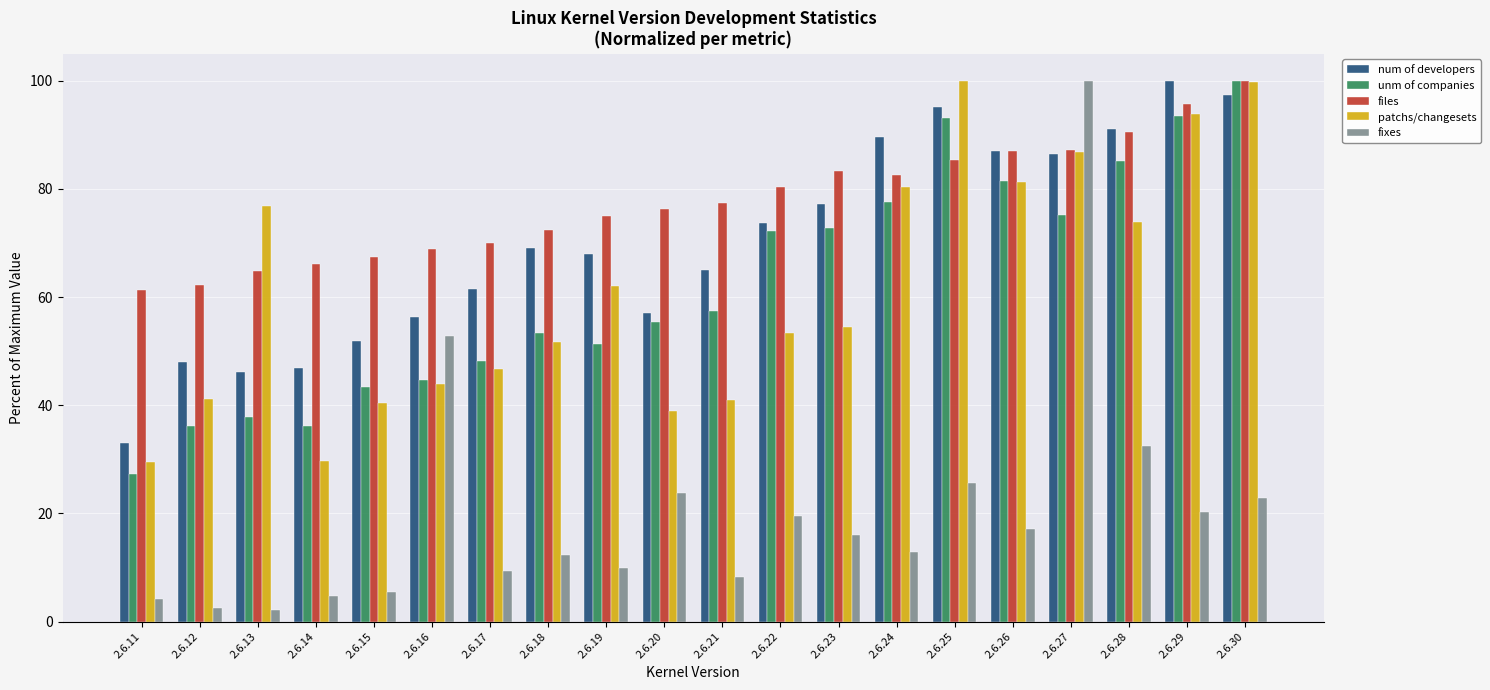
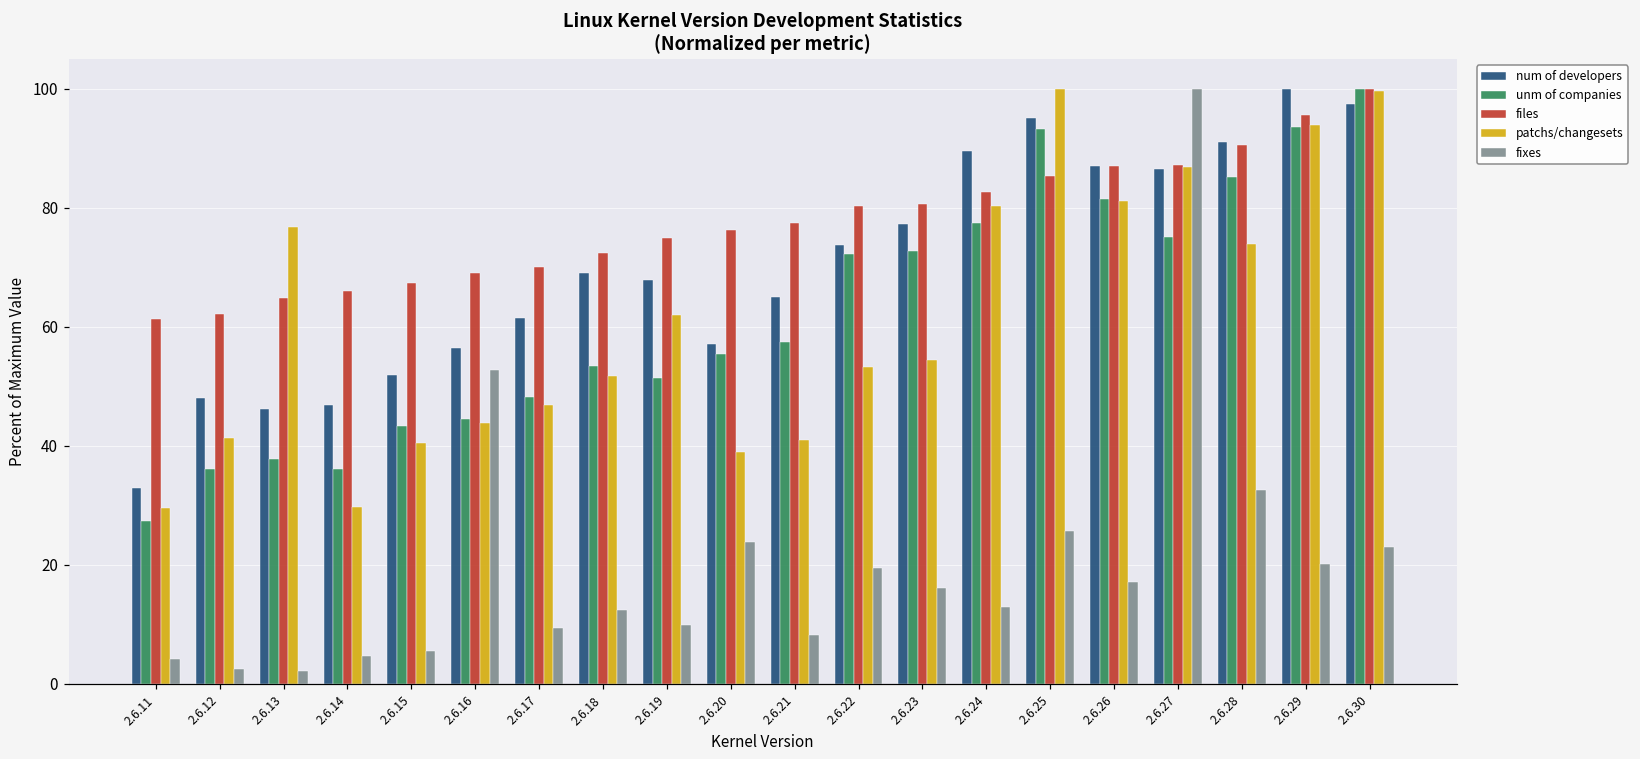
  {
    "num of developers": {
      "2.6.11": 33,
      "2.6.12": 48,
      "2.6.13": 46,
      "2.6.14": 47,
      "2.6.15": 52,
      "2.6.16": 56,
      "2.6.17": 62,
      "2.6.18": 69,
      "2.6.19": 68,
      "2.6.20": 57,
      "2.6.21": 65,
      "2.6.22": 74,
      "2.6.23": 77,
      "2.6.24": 90,
      "2.6.25": 95,
      "2.6.26": 87,
      "2.6.27": 87,
      "2.6.28": 91,
      "2.6.29": 100,
      "2.6.30": 97
    },
    "unm of companies": {
      "2.6.11": 27,
      "2.6.12": 36,
      "2.6.13": 38,
      "2.6.14": 36,
      "2.6.15": 43,
      "2.6.16": 45,
      "2.6.17": 48,
      "2.6.18": 53,
      "2.6.19": 51,
      "2.6.20": 55,
      "2.6.21": 57,
      "2.6.22": 72,
      "2.6.23": 73,
      "2.6.24": 78,
      "2.6.25": 93,
      "2.6.26": 82,
      "2.6.27": 75,
      "2.6.28": 85,
      "2.6.29": 94,
      "2.6.30": 100
    },
    "files": {
      "2.6.11": 61,
      "2.6.12": 62,
      "2.6.13": 65,
      "2.6.14": 66,
      "2.6.15": 67,
      "2.6.16": 69,
      "2.6.17": 70,
      "2.6.18": 72,
      "2.6.19": 75,
      "2.6.20": 76,
      "2.6.21": 77,
      "2.6.22": 80,
-     "2.6.23": 83,
+     "2.6.23": 81,
      "2.6.24": 83,
      "2.6.25": 85,
      "2.6.26": 87,
      "2.6.27": 87,
      "2.6.28": 91,
      "2.6.29": 96,
      "2.6.30": 100
    },
    "patchs/changesets": {
      "2.6.11": 30,
      "2.6.12": 41,
      "2.6.13": 77,
      "2.6.14": 30,
      "2.6.15": 41,
      "2.6.16": 44,
      "2.6.17": 47,
      "2.6.18": 52,
      "2.6.19": 62,
      "2.6.20": 39,
      "2.6.21": 41,
      "2.6.22": 53,
      "2.6.23": 54,
      "2.6.24": 80,
      "2.6.25": 100,
      "2.6.26": 81,
      "2.6.27": 87,
      "2.6.28": 74,
      "2.6.29": 94,
      "2.6.30": 100
    },
    "fixes": {
      "2.6.11": 4,
      "2.6.12": 3,
      "2.6.13": 2,
      "2.6.14": 5,
      "2.6.15": 5,
      "2.6.16": 53,
      "2.6.17": 9,
      "2.6.18": 12,
      "2.6.19": 10,
      "2.6.20": 24,
      "2.6.21": 8,
      "2.6.22": 19,
      "2.6.23": 16,
      "2.6.24": 13,
      "2.6.25": 26,
      "2.6.26": 17,
      "2.6.27": 100,
      "2.6.28": 33,
      "2.6.29": 20,
      "2.6.30": 23
    }
  }
